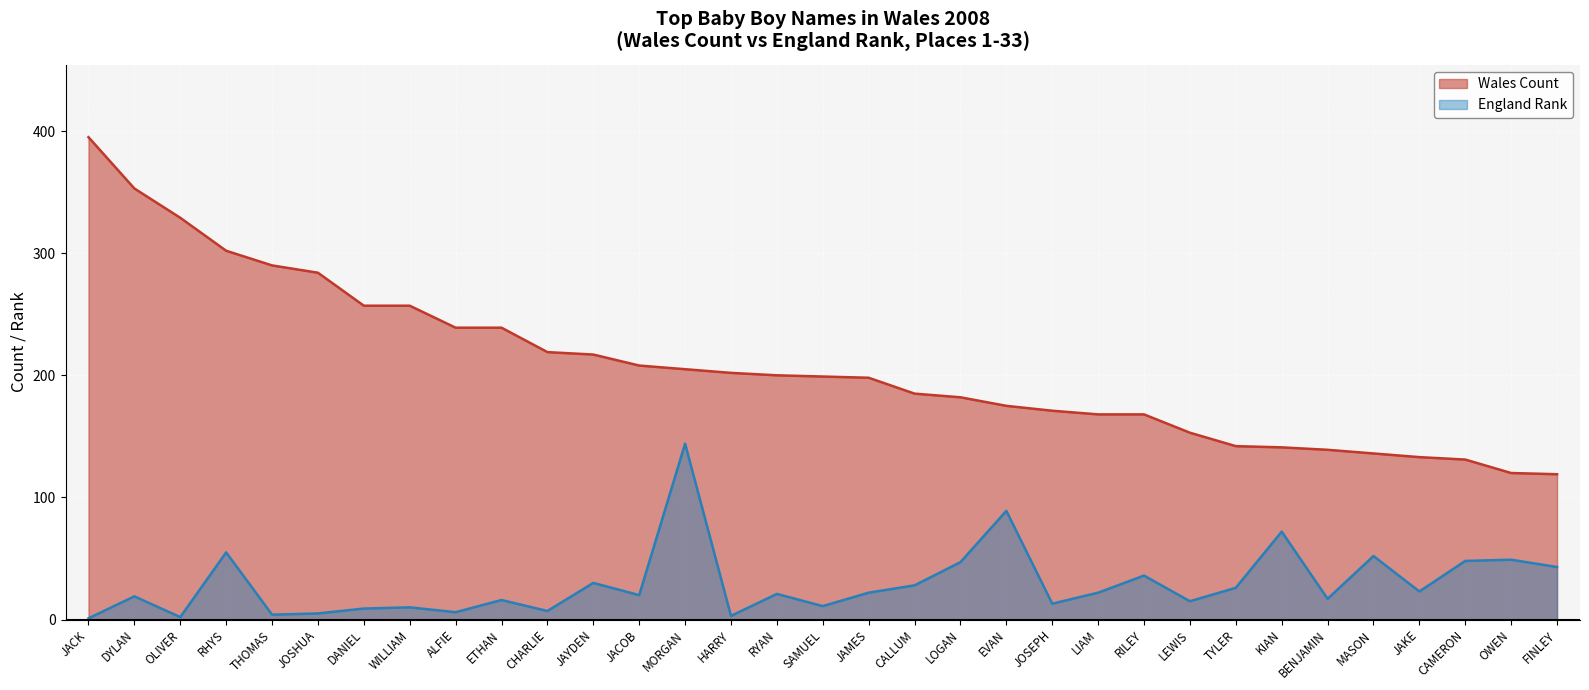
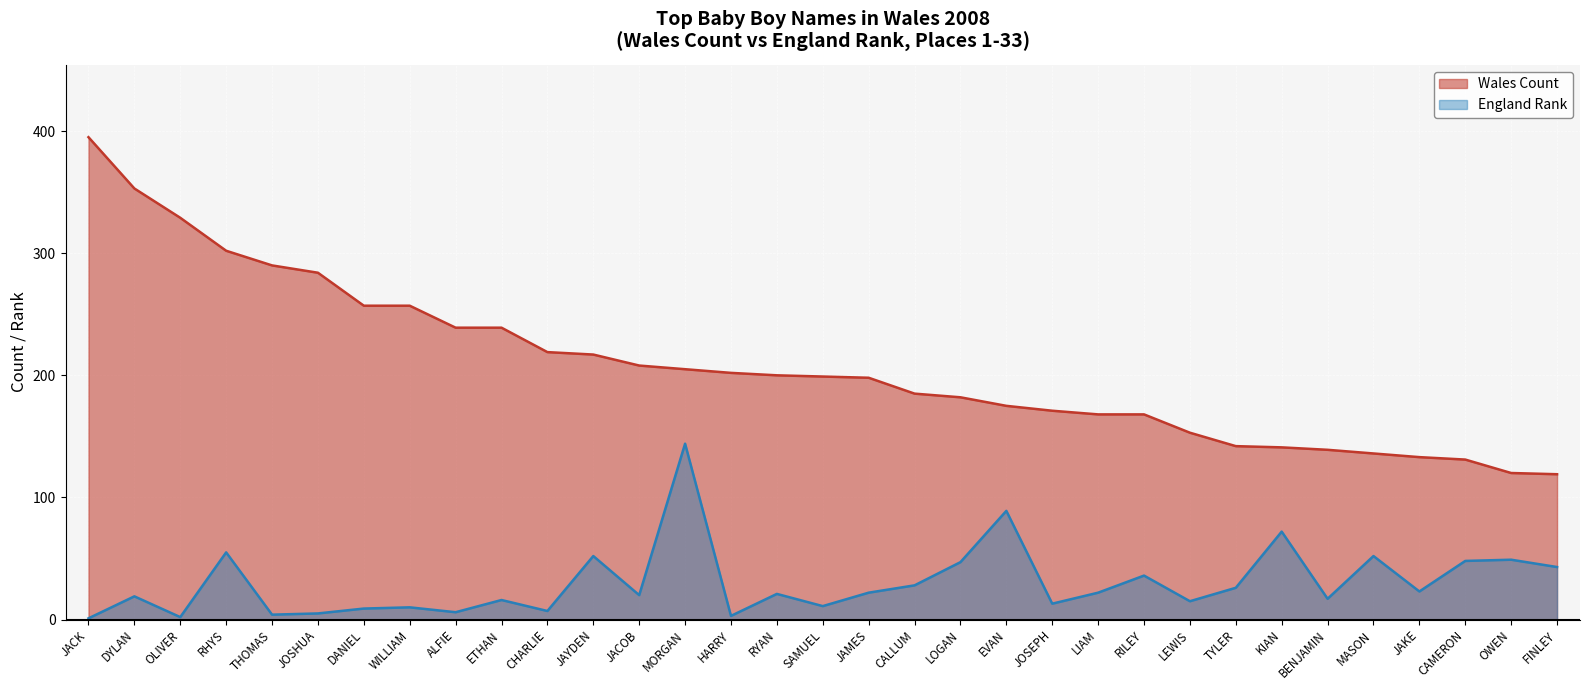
  {
    "Wales Count": {
      "JACK": 395,
      "DYLAN": 353,
      "OLIVER": 329,
      "RHYS": 302,
      "THOMAS": 290,
      "JOSHUA": 284,
      "DANIEL": 257,
      "WILLIAM": 257,
      "ALFIE": 239,
      "ETHAN": 239,
      "CHARLIE": 219,
      "JAYDEN": 217,
      "JACOB": 208,
      "MORGAN": 205,
      "HARRY": 202,
      "RYAN": 200,
      "SAMUEL": 199,
      "JAMES": 198,
      "CALLUM": 185,
      "LOGAN": 182,
      "EVAN": 175,
      "JOSEPH": 171,
      "LIAM": 168,
      "RILEY": 168,
      "LEWIS": 153,
      "TYLER": 142,
      "KIAN": 141,
      "BENJAMIN": 139,
      "MASON": 136,
      "JAKE": 133,
      "CAMERON": 131,
      "OWEN": 120,
      "FINLEY": 119
    },
    "England Rank": {
      "JACK": 1,
      "DYLAN": 19,
      "OLIVER": 2,
      "RHYS": 55,
      "THOMAS": 4,
      "JOSHUA": 5,
      "DANIEL": 9,
      "WILLIAM": 10,
      "ALFIE": 6,
      "ETHAN": 16,
      "CHARLIE": 7,
-     "JAYDEN": 30,
+     "JAYDEN": 52,
      "JACOB": 20,
      "MORGAN": 144,
      "HARRY": 3,
      "RYAN": 21,
      "SAMUEL": 11,
      "JAMES": 22,
      "CALLUM": 28,
      "LOGAN": 47,
      "EVAN": 89,
      "JOSEPH": 13,
      "LIAM": 22,
      "RILEY": 36,
      "LEWIS": 15,
      "TYLER": 26,
      "KIAN": 72,
      "BENJAMIN": 17,
      "MASON": 52,
      "JAKE": 23,
      "CAMERON": 48,
      "OWEN": 49,
      "FINLEY": 43
    }
  }
